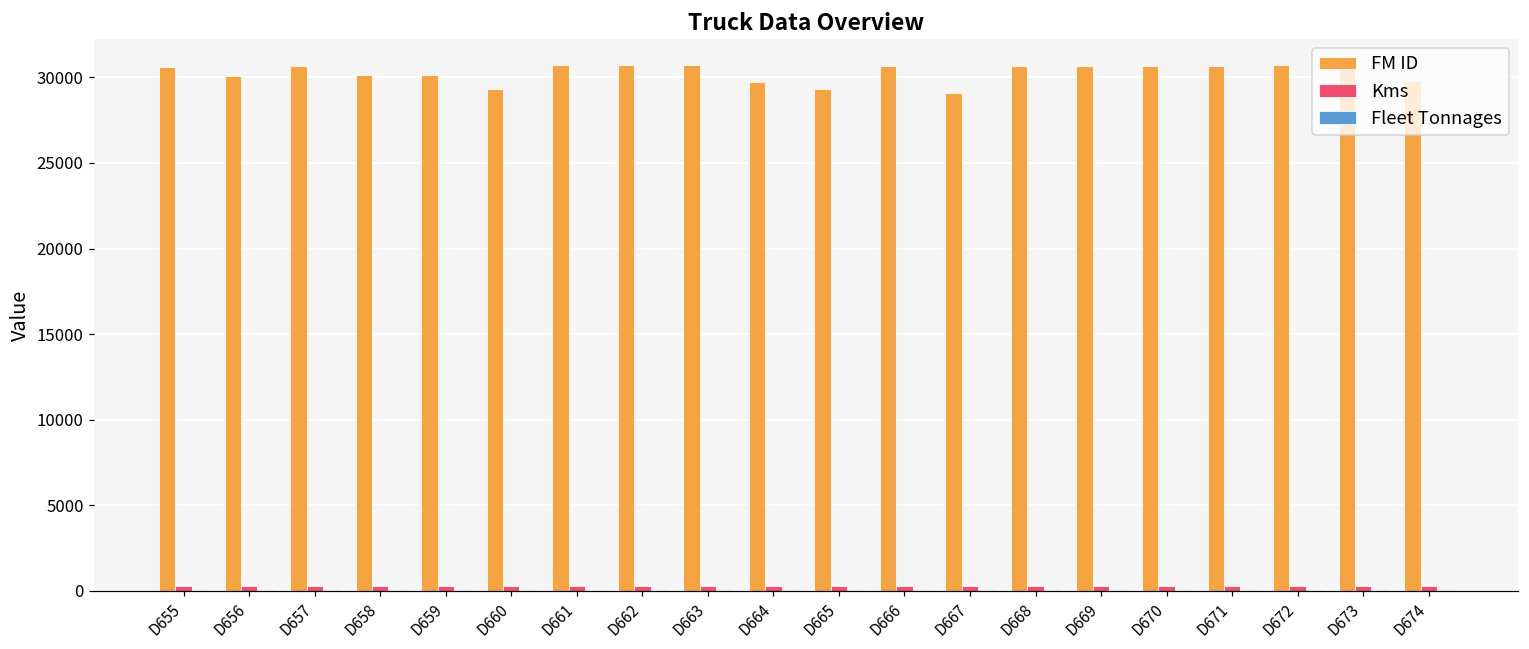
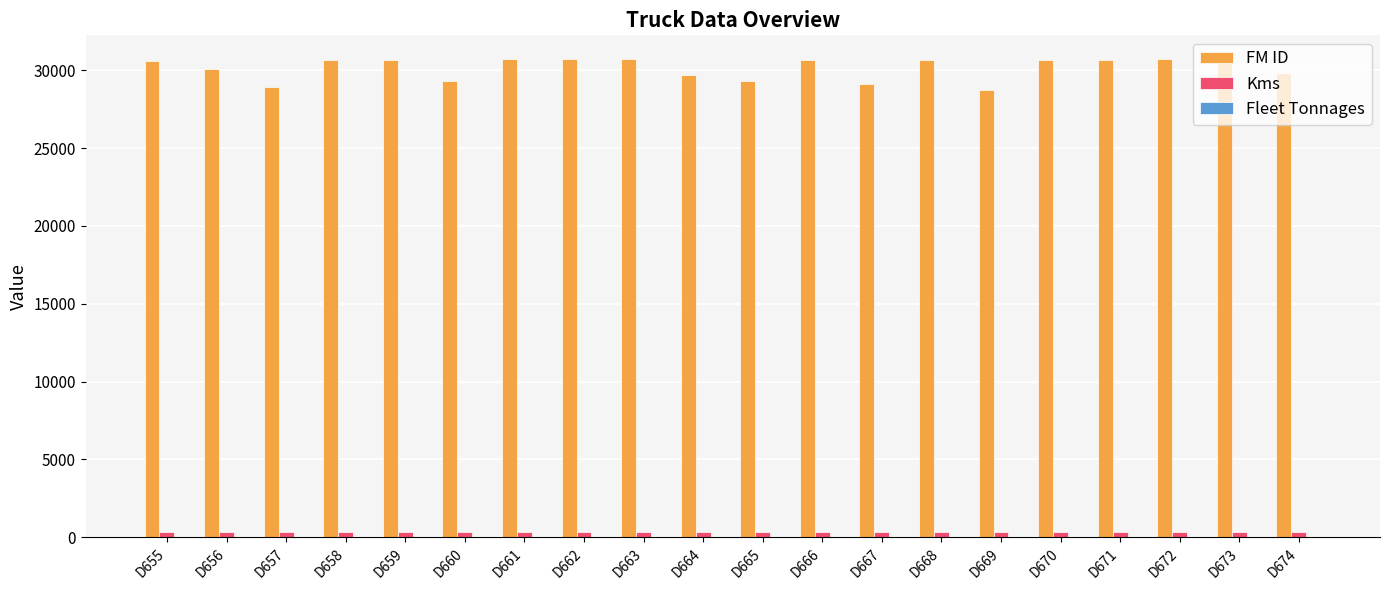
  {
    "FM ID": {
      "D655": 30600,
      "D656": 30100,
-     "D657": 30700,
-     "D658": 30100,
-     "D659": 30100,
+     "D657": 28900,
+     "D658": 30600,
+     "D659": 30600,
      "D660": 29300,
      "D661": 30700,
      "D662": 30700,
      "D663": 30700,
      "D664": 29700,
      "D665": 29300,
      "D666": 30600,
      "D667": 29100,
      "D668": 30600,
-     "D669": 30700,
+     "D669": 28700,
      "D670": 30600,
      "D671": 30600,
      "D672": 30700
    },
    "Kms": {
      "D655": 300,
      "D656": 300,
      "D657": 300,
      "D658": 300,
      "D659": 300,
      "D660": 300,
      "D661": 300,
      "D662": 300,
      "D663": 300,
      "D664": 300,
      "D665": 300,
      "D666": 300,
      "D667": 300,
      "D668": 300,
      "D669": 300,
      "D670": 300,
      "D671": 300,
      "D672": 300,
      "D673": 300,
      "D674": 300
    }
  }
